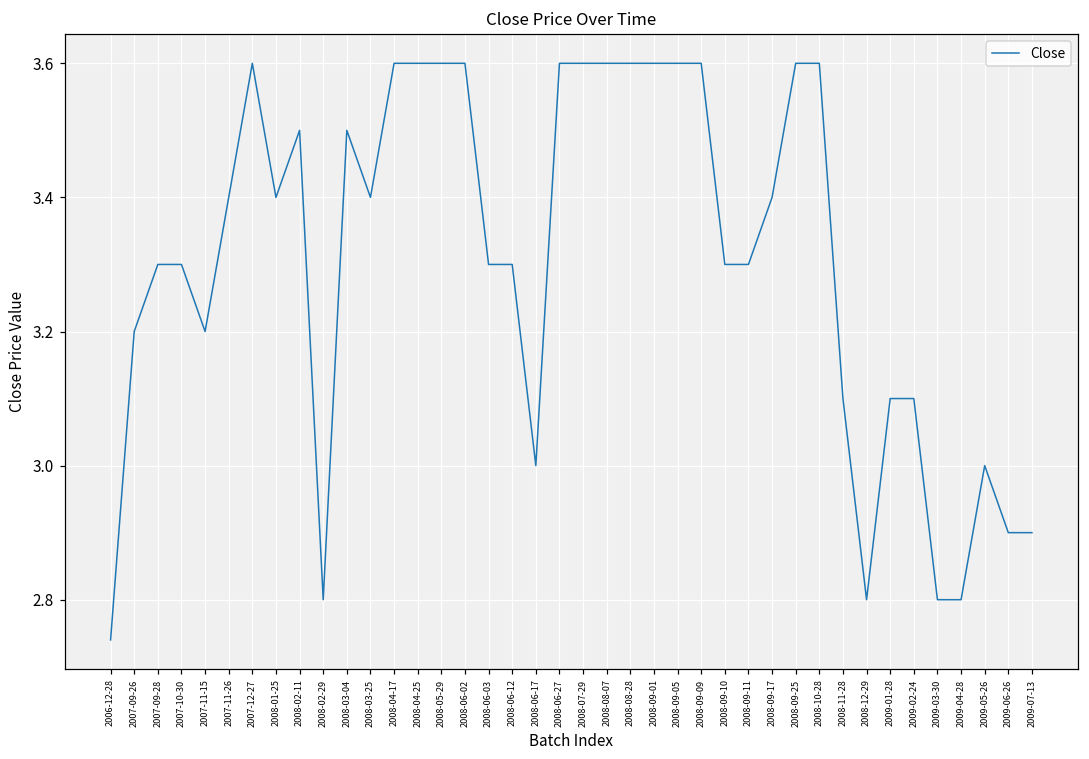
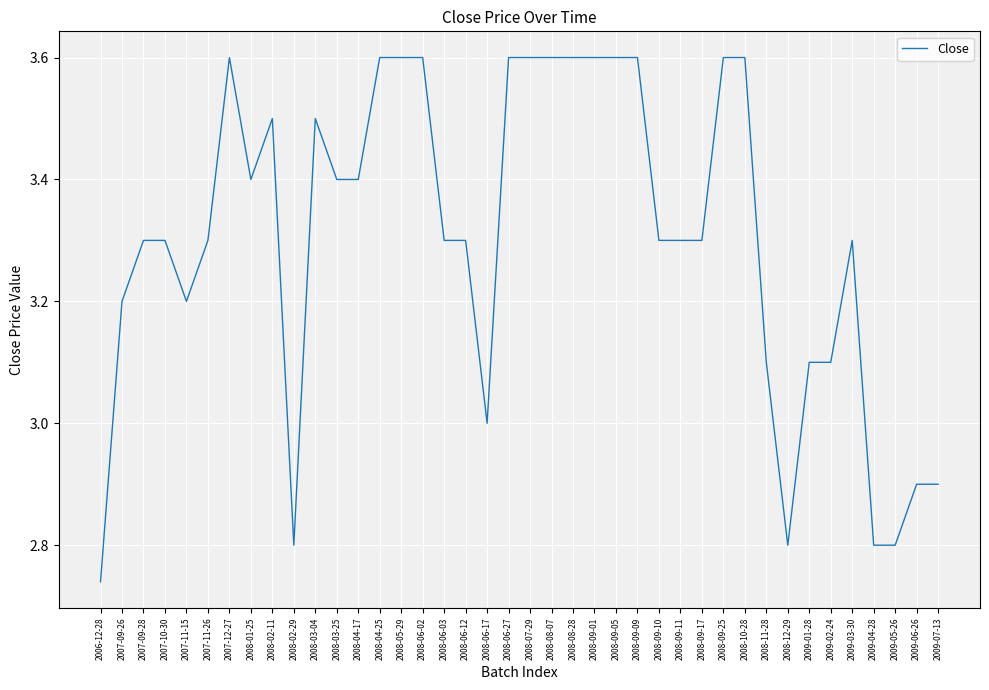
  {
    "2006-12-28": 2.74,
    "2007-09-26": 3.2,
    "2007-09-28": 3.3,
    "2007-10-30": 3.3,
    "2007-11-15": 3.2,
-   "2007-11-26": 3.4,
+   "2007-11-26": 3.3,
    "2007-12-27": 3.6,
    "2008-01-25": 3.4,
    "2008-02-11": 3.5,
    "2008-02-29": 2.8,
    "2008-03-04": 3.5,
    "2008-03-25": 3.4,
-   "2008-04-17": 3.6,
+   "2008-04-17": 3.4,
    "2008-04-25": 3.6,
    "2008-05-29": 3.6,
    "2008-06-02": 3.6,
    "2008-06-03": 3.3,
    "2008-06-12": 3.3,
    "2008-06-17": 3.0,
    "2008-06-27": 3.6,
    "2008-07-29": 3.6,
    "2008-08-07": 3.6,
    "2008-08-28": 3.6,
    "2008-09-01": 3.6,
    "2008-09-05": 3.6,
    "2008-09-09": 3.6,
    "2008-09-10": 3.3,
    "2008-09-11": 3.3,
-   "2008-09-17": 3.4,
+   "2008-09-17": 3.3,
    "2008-09-25": 3.6,
    "2008-10-28": 3.6,
    "2008-11-28": 3.1,
    "2008-12-29": 2.8,
    "2009-01-28": 3.1,
    "2009-02-24": 3.1,
-   "2009-03-30": 2.8,
+   "2009-03-30": 3.3,
    "2009-04-28": 2.8,
-   "2009-05-26": 3.0,
+   "2009-05-26": 2.8,
    "2009-06-26": 2.9,
    "2009-07-13": 2.9
  }
